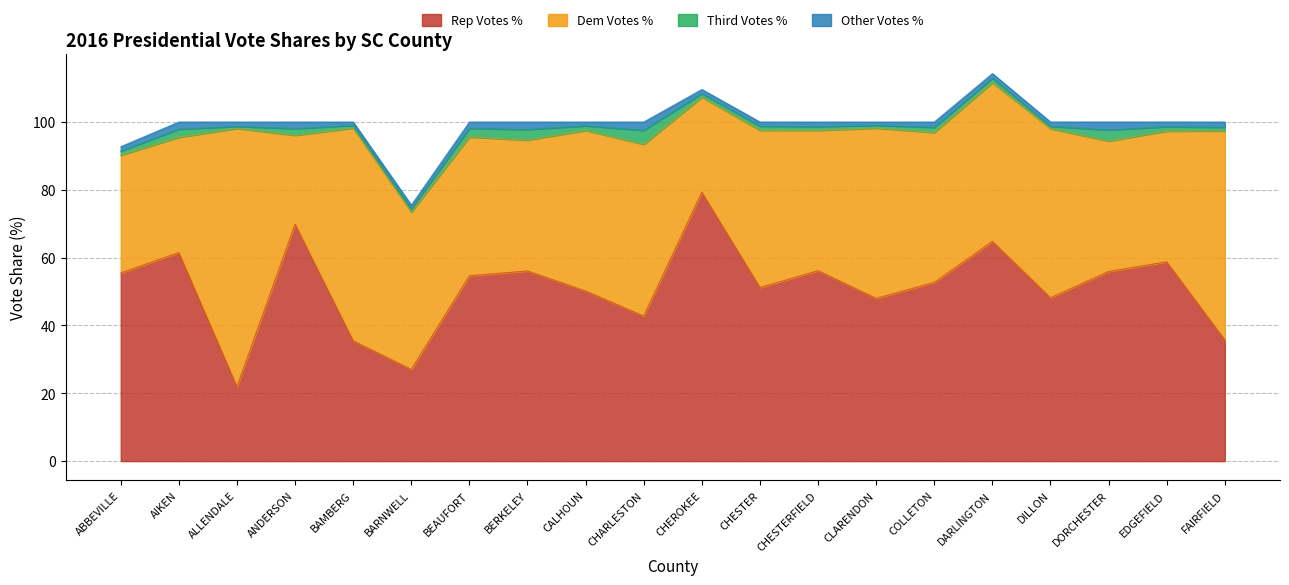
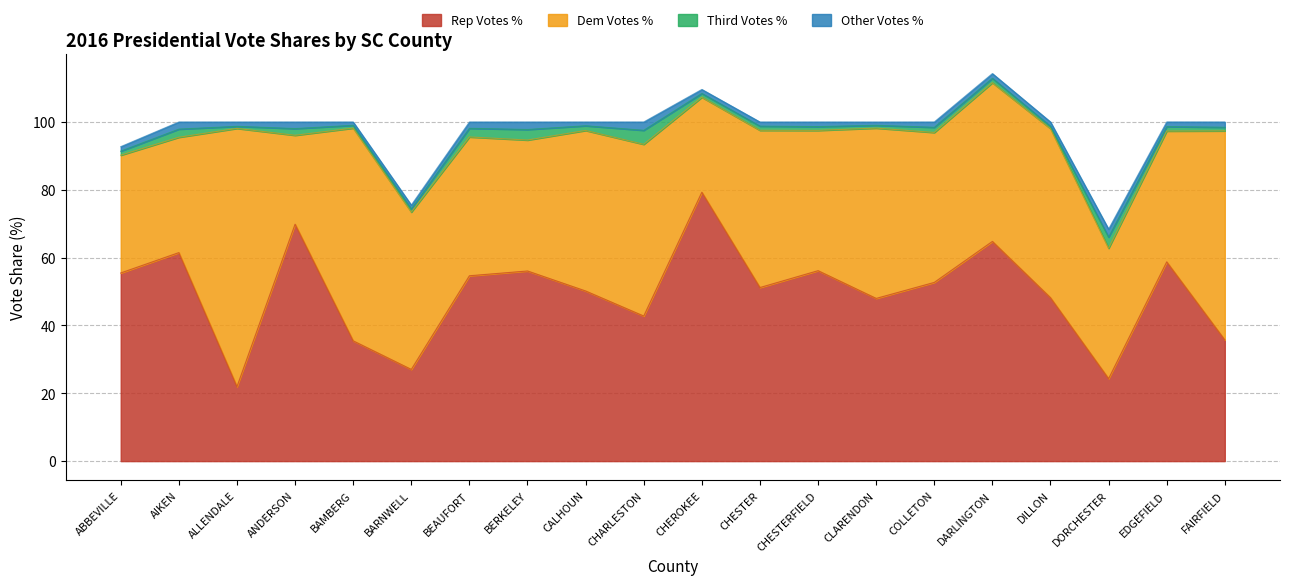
  {
    "Rep Votes %": {
      "ABBEVILLE": 55,
      "AIKEN": 61,
      "ALLENDALE": 22,
      "ANDERSON": 70,
      "BAMBERG": 35,
      "BARNWELL": 27,
      "BEAUFORT": 55,
      "BERKELEY": 56,
      "CALHOUN": 50,
      "CHARLESTON": 43,
      "CHEROKEE": 79,
      "CHESTER": 51,
      "CHESTERFIELD": 56,
      "CLARENDON": 48,
      "COLLETON": 53,
      "DARLINGTON": 65,
      "DILLON": 48,
-     "DORCHESTER": 56,
+     "DORCHESTER": 24,
      "EDGEFIELD": 59,
      "FAIRFIELD": 36
    },
    "Dem Votes %": {
      "ABBEVILLE": 35,
      "AIKEN": 34,
      "ANDERSON": 26,
      "BAMBERG": 63,
      "BARNWELL": 46,
      "BEAUFORT": 41,
      "BERKELEY": 39,
      "CALHOUN": 47,
      "CHARLESTON": 51,
      "CHEROKEE": 28,
      "CHESTER": 46,
      "CHESTERFIELD": 41,
      "CLARENDON": 50,
      "COLLETON": 44,
      "DARLINGTON": 47,
      "DORCHESTER": 38,
      "EDGEFIELD": 39,
      "FAIRFIELD": 62
    },
    "Third Votes %": {
      "ABBEVILLE": 1,
      "AIKEN": 2,
      "ANDERSON": 2,
      "BAMBERG": 1,
      "BARNWELL": 1,
      "BEAUFORT": 3,
      "BERKELEY": 3,
      "CALHOUN": 1,
      "CHARLESTON": 4,
      "CHEROKEE": 1,
      "CHESTER": 1,
      "CHESTERFIELD": 1,
      "CLARENDON": 1,
      "COLLETON": 2,
      "DARLINGTON": 1,
      "DORCHESTER": 3,
      "EDGEFIELD": 1,
      "FAIRFIELD": 1
    },
    "Other Votes %": {
      "ABBEVILLE": 1,
      "AIKEN": 2,
      "ALLENDALE": 1,
      "ANDERSON": 2,
      "BAMBERG": 1,
      "BARNWELL": 1,
      "BEAUFORT": 2,
      "BERKELEY": 2,
      "CALHOUN": 1,
      "CHARLESTON": 2,
      "CHEROKEE": 1,
      "CHESTER": 1,
      "CHESTERFIELD": 1,
      "CLARENDON": 1,
      "COLLETON": 2,
      "DARLINGTON": 1,
      "DILLON": 1,
      "DORCHESTER": 2,
      "EDGEFIELD": 1,
      "FAIRFIELD": 2
    }
  }
